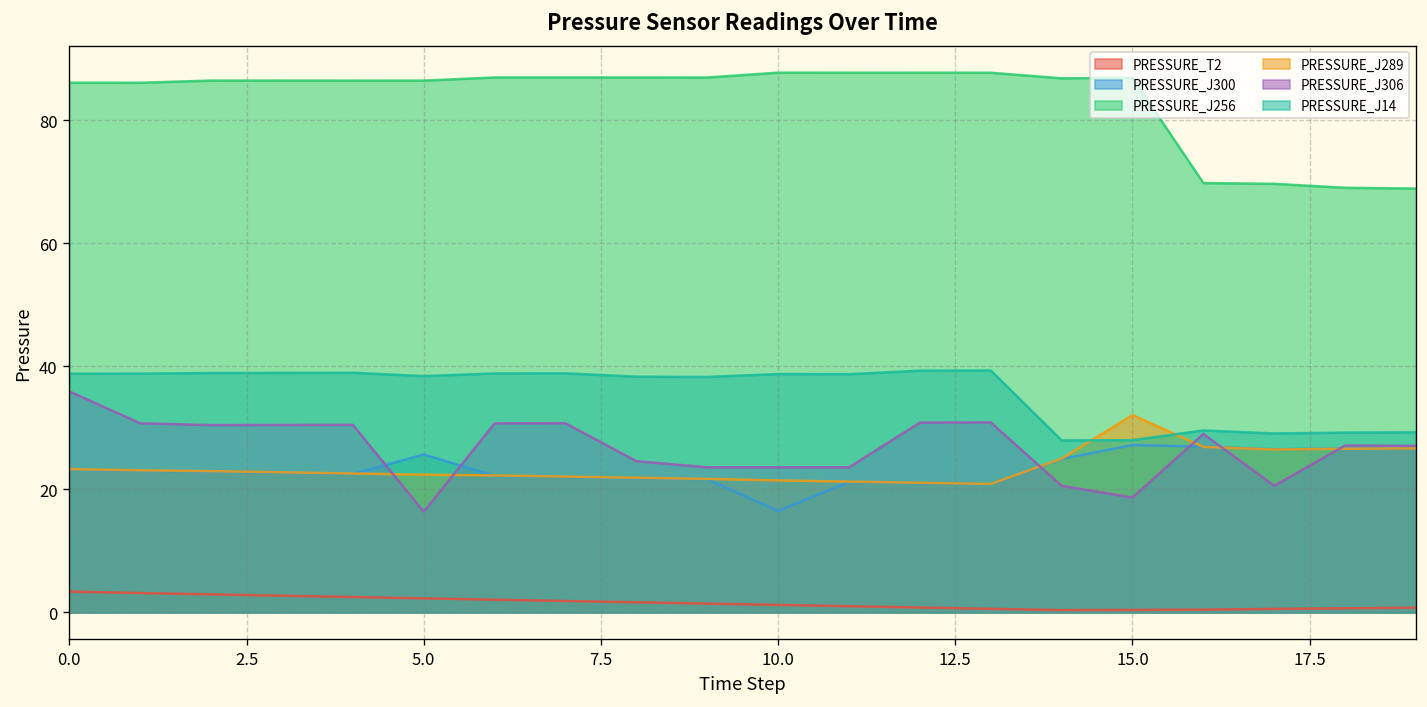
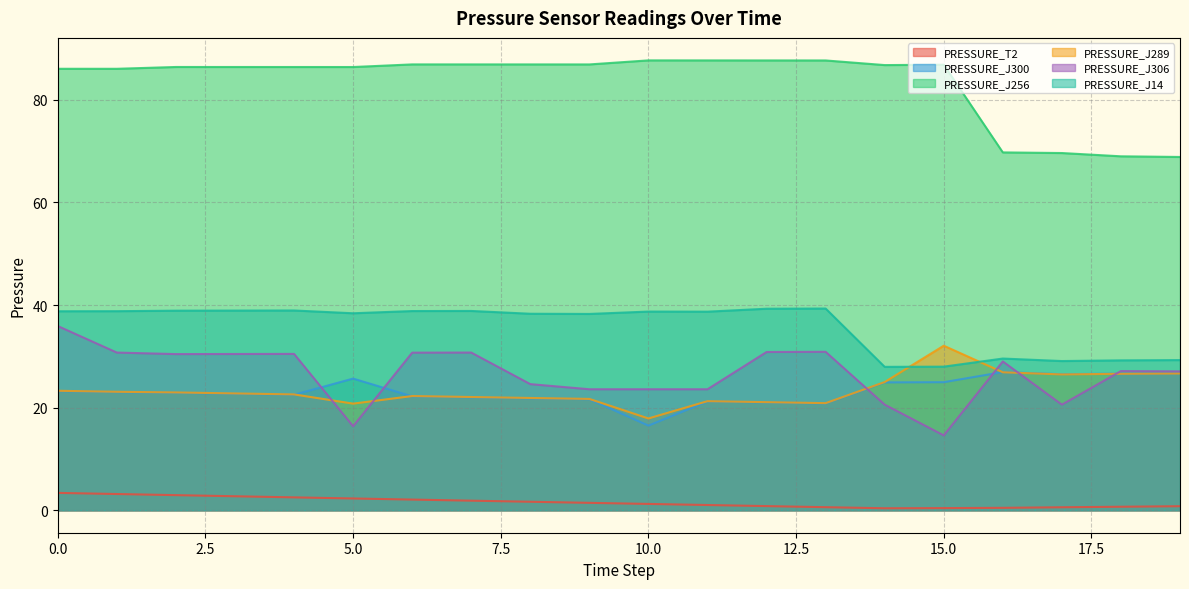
  {
    "PRESSURE_T2": {
      "0.0": 3,
      "5.0": 2,
      "10.0": 1,
      "15.0": 0
    },
    "PRESSURE_J300": {
      "5.0": 26,
      "10.0": 16,
-     "15.0": 27
+     "15.0": 25
    },
    "PRESSURE_J289": {
-     "5.0": 22,
-     "10.0": 21,
+     "5.0": 21,
+     "10.0": 18,
      "15.0": 32
    },
    "PRESSURE_J306": {
      "0.0": 36,
      "5.0": 16,
      "10.0": 24,
-     "15.0": 19
+     "15.0": 15
    }
  }
